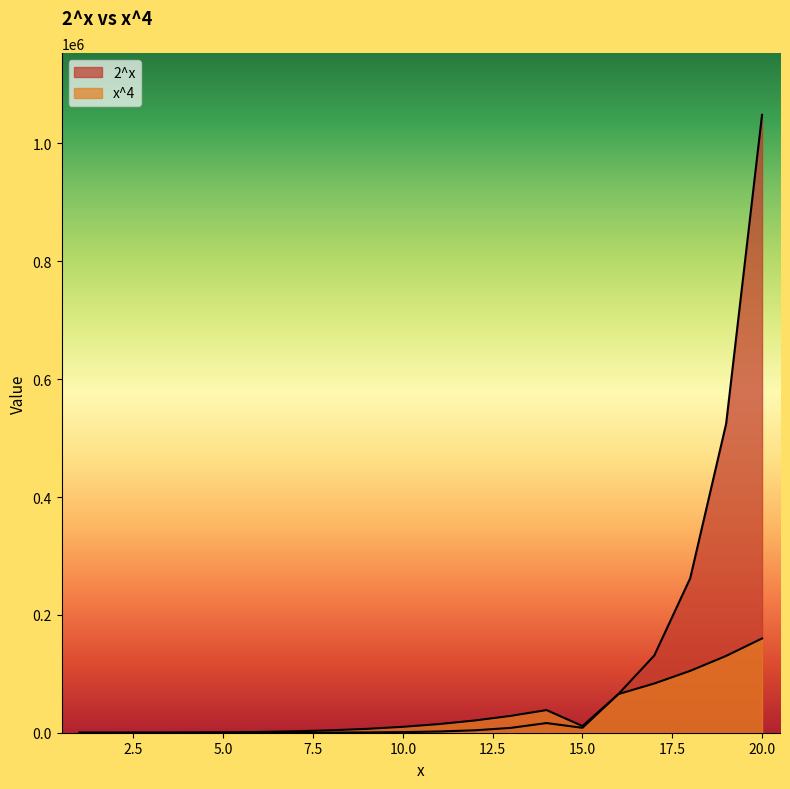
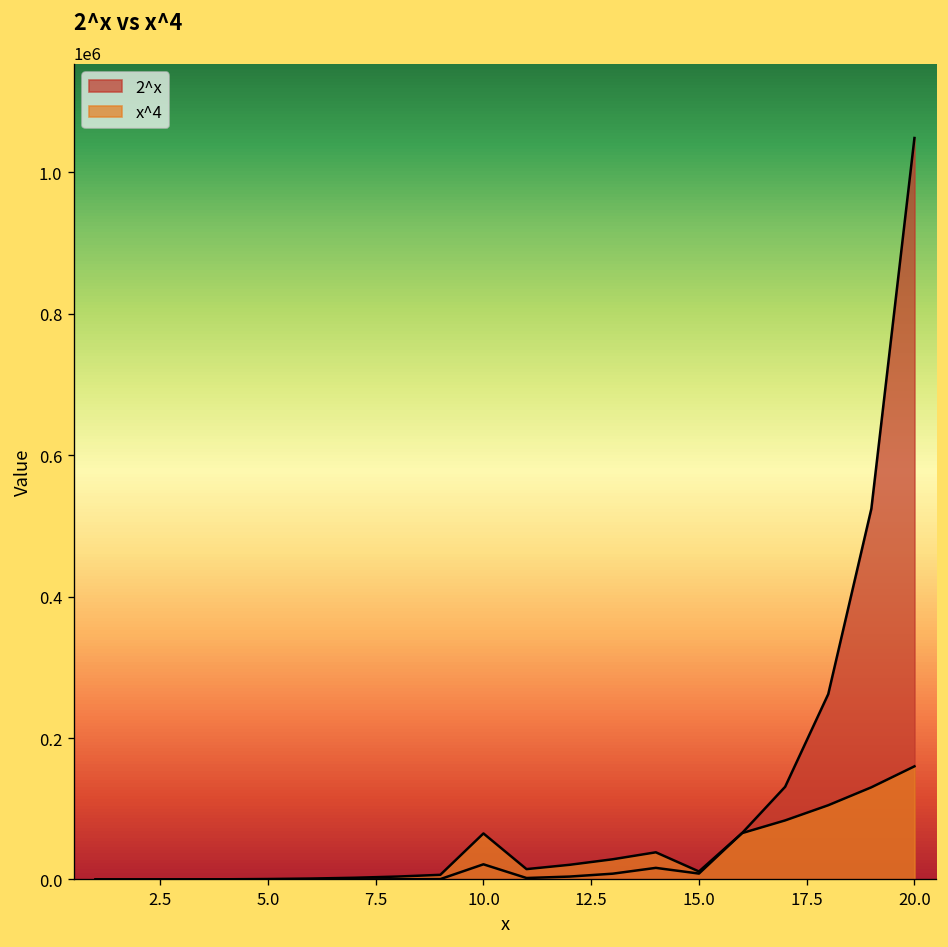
  {
    "2^x": {
-     "10.0": 0,
+     "10.0": 20000,
      "20.0": 1050000
    },
    "x^4": {
-     "10.0": 10000,
+     "10.0": 70000,
      "20.0": 160000
    }
  }
